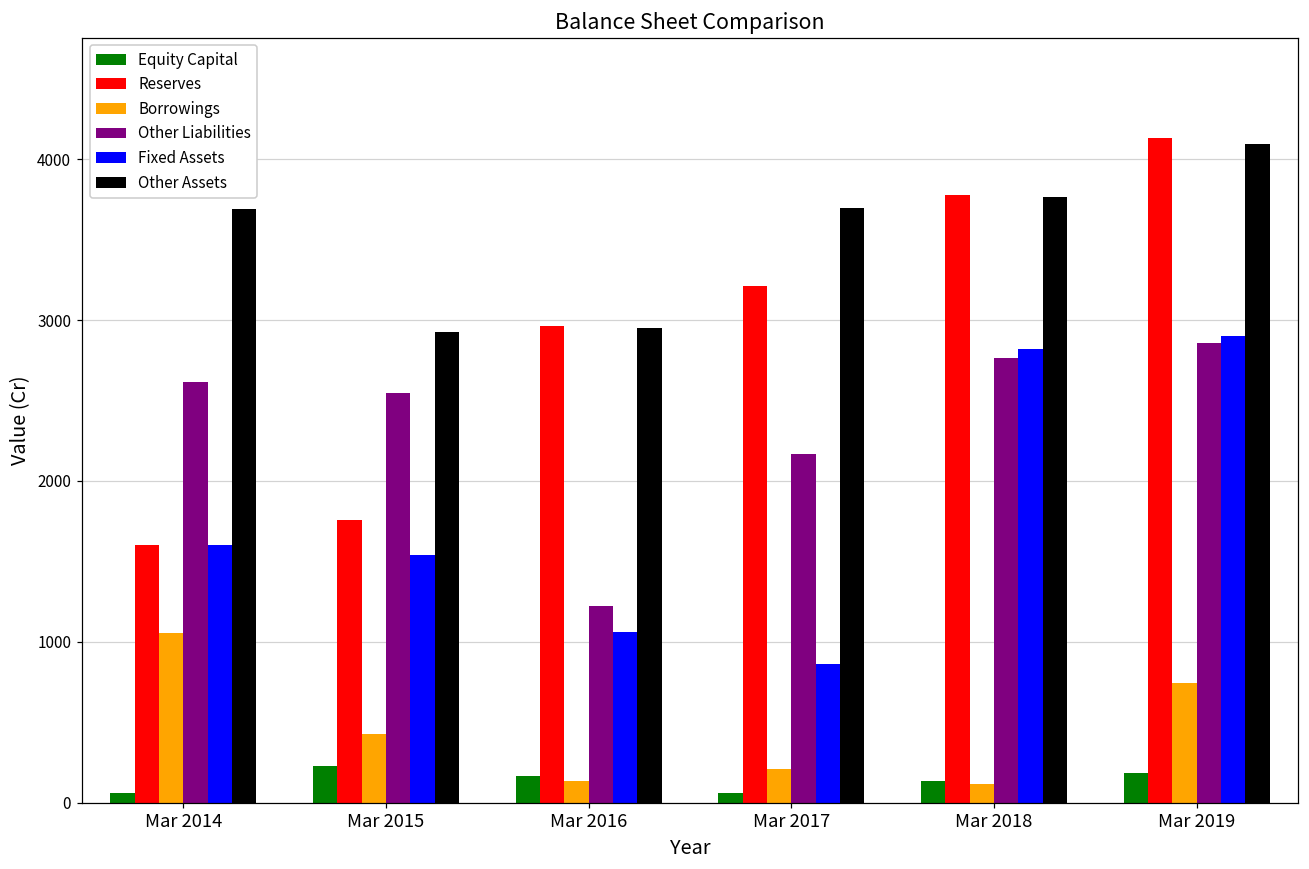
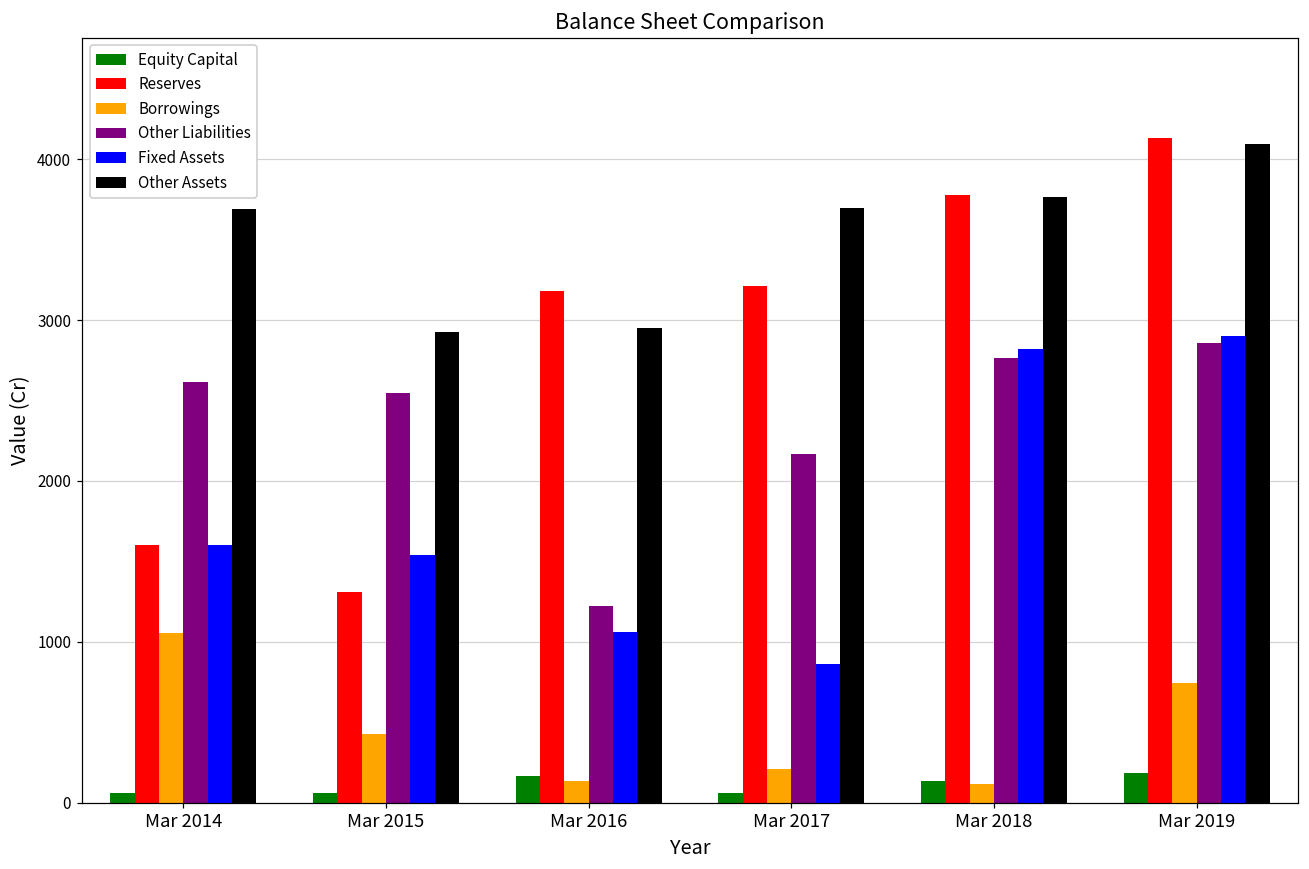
  {
    "Equity Capital": {
      "Mar 2014": 60,
-     "Mar 2015": 230,
+     "Mar 2015": 60,
      "Mar 2016": 170,
      "Mar 2017": 60,
      "Mar 2018": 140,
      "Mar 2019": 190
    },
    "Reserves": {
      "Mar 2014": 1600,
-     "Mar 2015": 1760,
-     "Mar 2016": 2970,
+     "Mar 2015": 1310,
+     "Mar 2016": 3180,
      "Mar 2017": 3210,
      "Mar 2018": 3780,
      "Mar 2019": 4140
    },
    "Borrowings": {
      "Mar 2014": 1050,
      "Mar 2015": 420,
      "Mar 2016": 130,
      "Mar 2017": 210,
      "Mar 2018": 120,
      "Mar 2019": 750
    },
    "Other Liabilities": {
      "Mar 2014": 2610,
      "Mar 2015": 2550,
      "Mar 2016": 1230,
      "Mar 2017": 2170,
      "Mar 2018": 2760,
      "Mar 2019": 2860
    },
    "Fixed Assets": {
      "Mar 2014": 1600,
      "Mar 2015": 1540,
      "Mar 2016": 1060,
      "Mar 2017": 860,
      "Mar 2018": 2820,
      "Mar 2019": 2900
    },
    "Other Assets": {
      "Mar 2014": 3690,
      "Mar 2015": 2930,
      "Mar 2016": 2950,
      "Mar 2017": 3690,
      "Mar 2018": 3770,
      "Mar 2019": 4100
    }
  }
